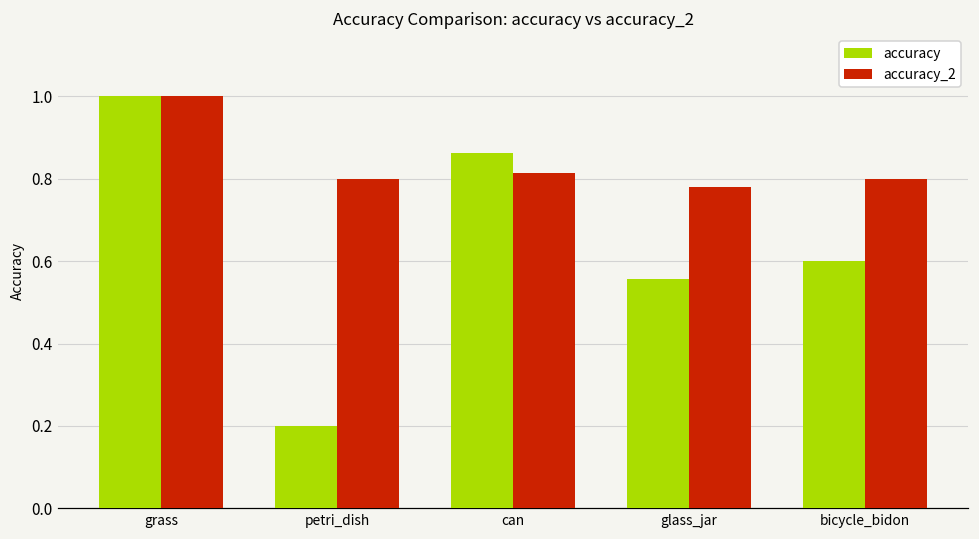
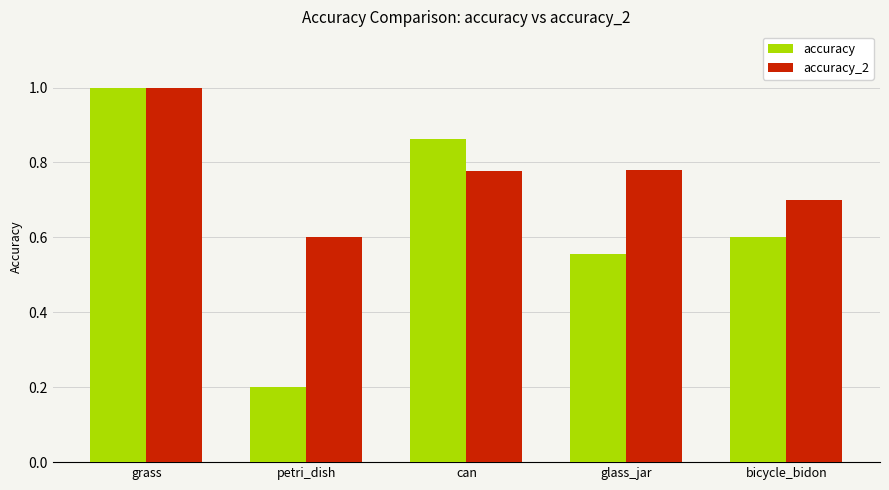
  {
    "accuracy": {
      "grass": 1.00,
      "petri_dish": 0.20,
      "can": 0.86,
      "glass_jar": 0.56,
      "bicycle_bidon": 0.60
    },
    "accuracy_2": {
      "grass": 1.00,
-     "petri_dish": 0.8,
-     "can": 0.81,
+     "petri_dish": 0.6,
+     "can": 0.78,
      "glass_jar": 0.78,
-     "bicycle_bidon": 0.8
+     "bicycle_bidon": 0.7
    }
  }
